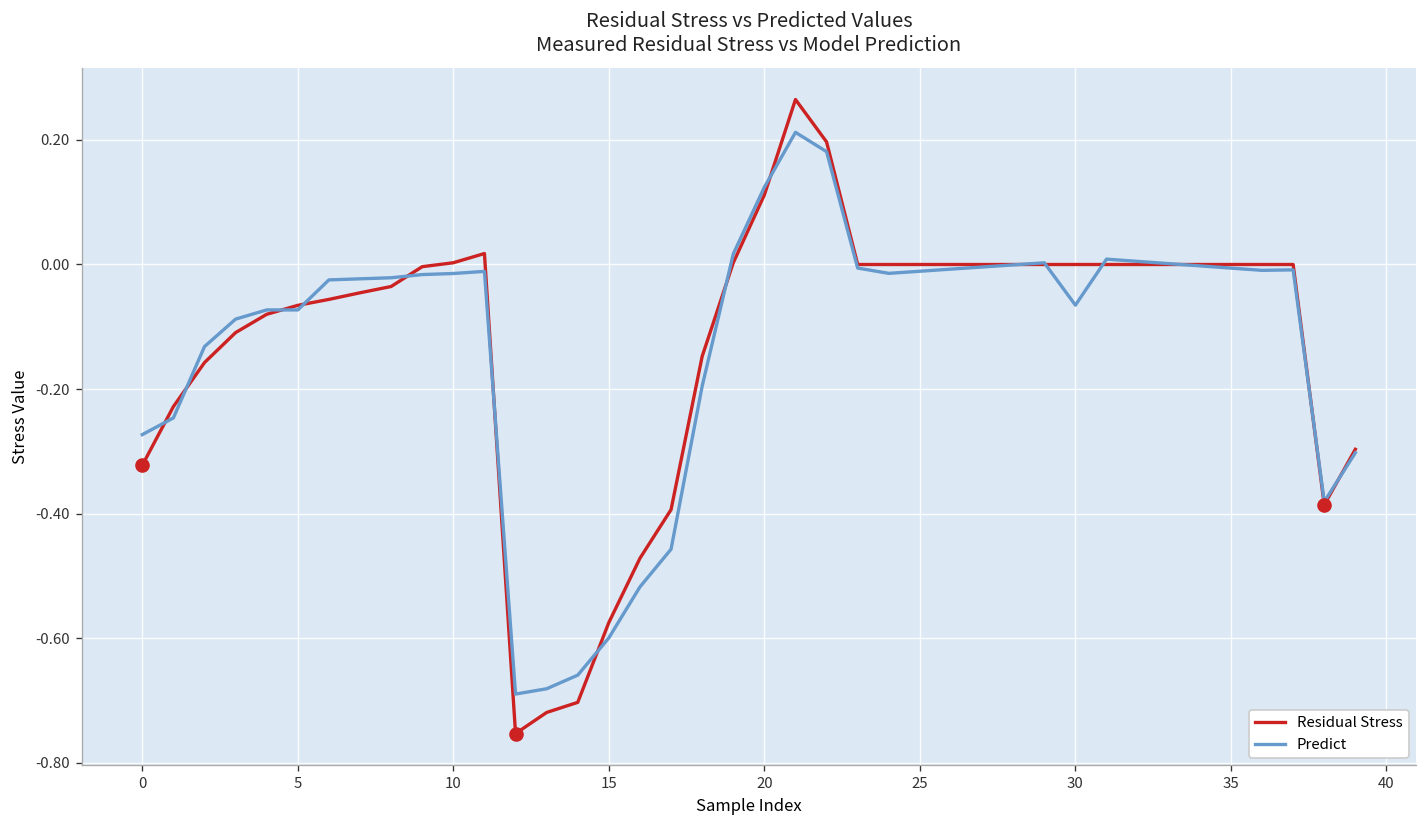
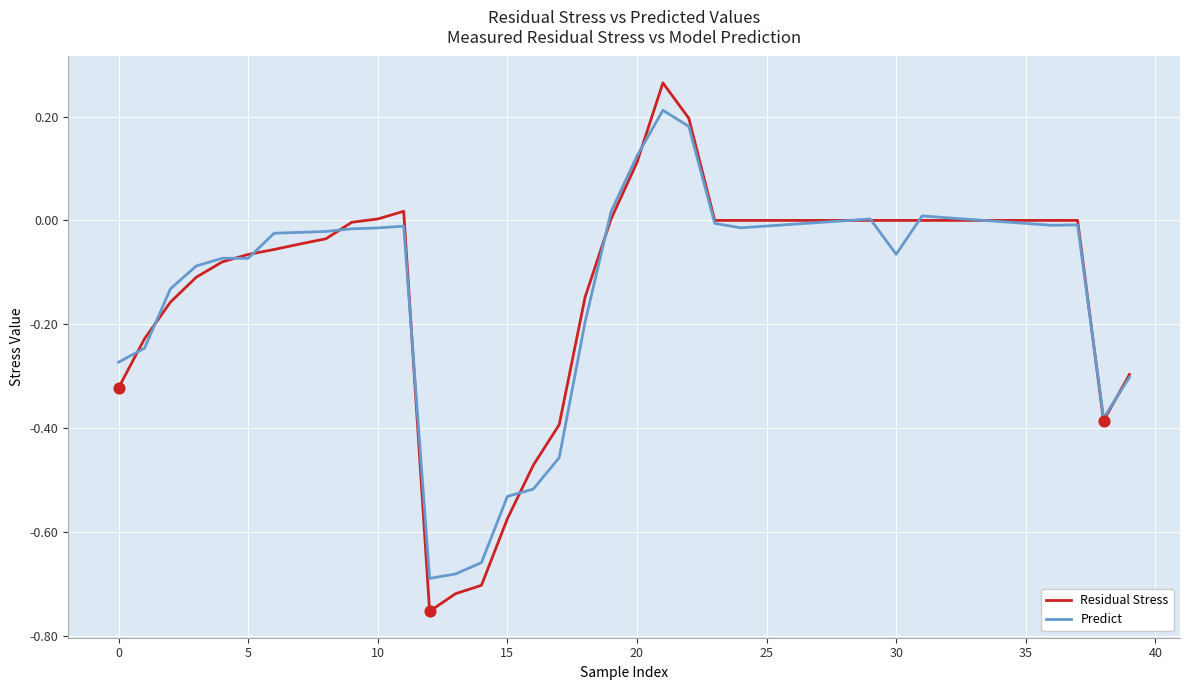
  {
    "Predict": {
      "0": -0.27,
      "5": -0.07,
      "10": -0.01,
-     "15": -0.60,
+     "15": -0.53,
      "20": 0.12,
      "25": -0.01,
      "30": -0.07,
      "35": -0.01
    }
  }
